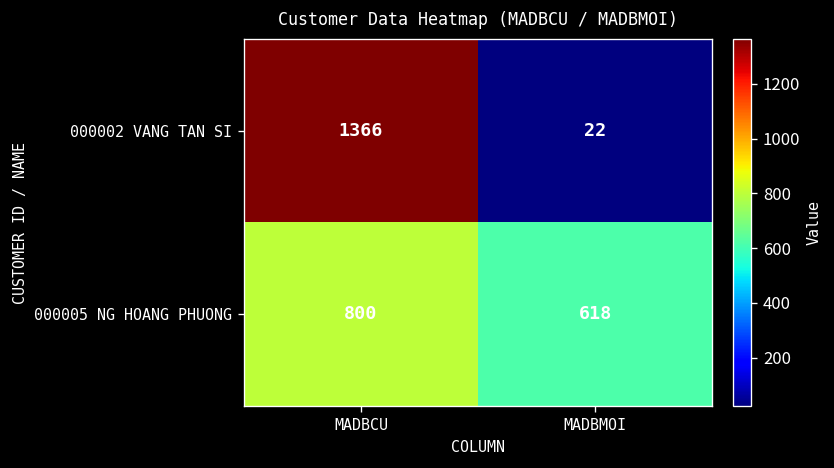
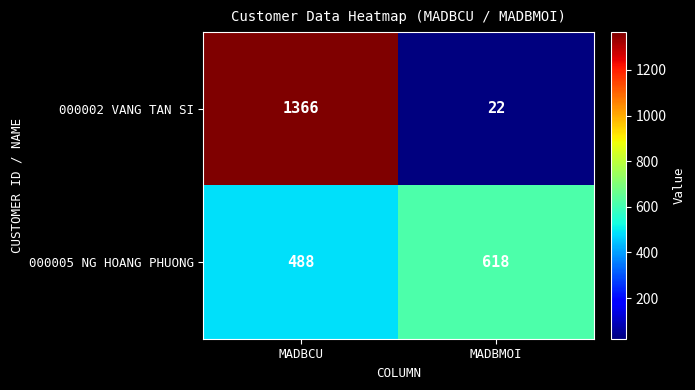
  {
    "000002 VANG TAN SI": {
      "MADBCU": 1366,
      "MADBMOI": 22
    },
    "000005 NG HOANG PHUONG": {
-     "MADBCU": 800,
+     "MADBCU": 488,
      "MADBMOI": 618
    }
  }
